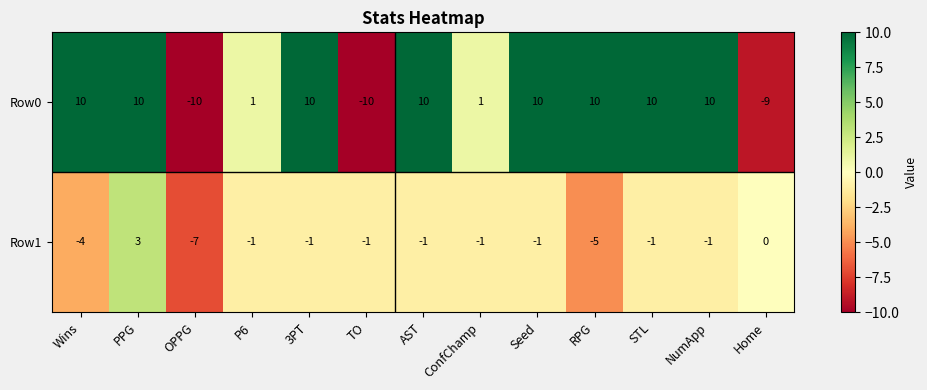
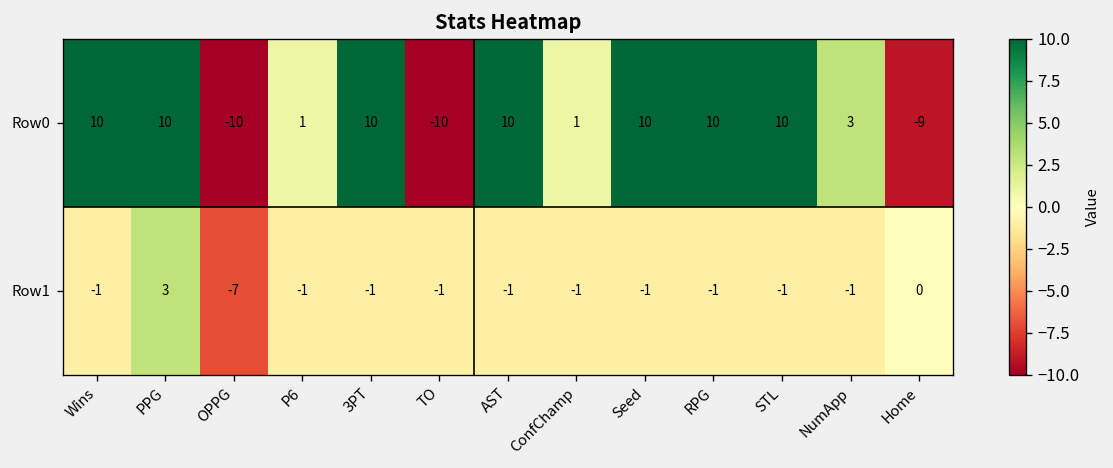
  {
    "Row0": {
      "Wins": 10,
      "PPG": 10,
      "OPPG": -10,
      "P6": 1,
      "3PT": 10,
      "TO": -10,
      "AST": 10,
      "ConfChamp": 1,
      "Seed": 10,
      "RPG": 10,
      "STL": 10,
-     "NumApp": 10,
+     "NumApp": 3,
      "Home": -9
    },
    "Row1": {
-     "Wins": -4,
+     "Wins": -1,
      "PPG": 3,
      "OPPG": -7,
      "P6": -1,
      "3PT": -1,
      "TO": -1,
      "AST": -1,
      "ConfChamp": -1,
      "Seed": -1,
-     "RPG": -5,
+     "RPG": -1,
      "STL": -1,
      "NumApp": -1,
      "Home": 0
    }
  }
